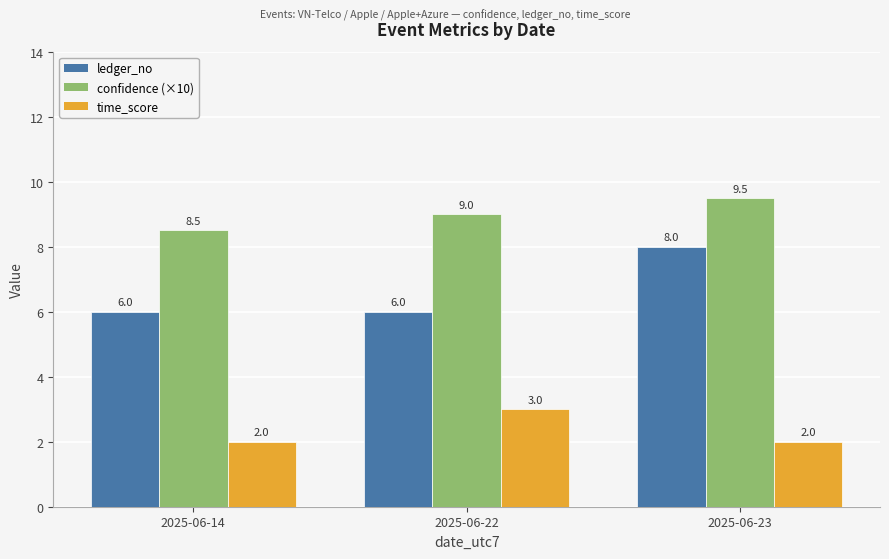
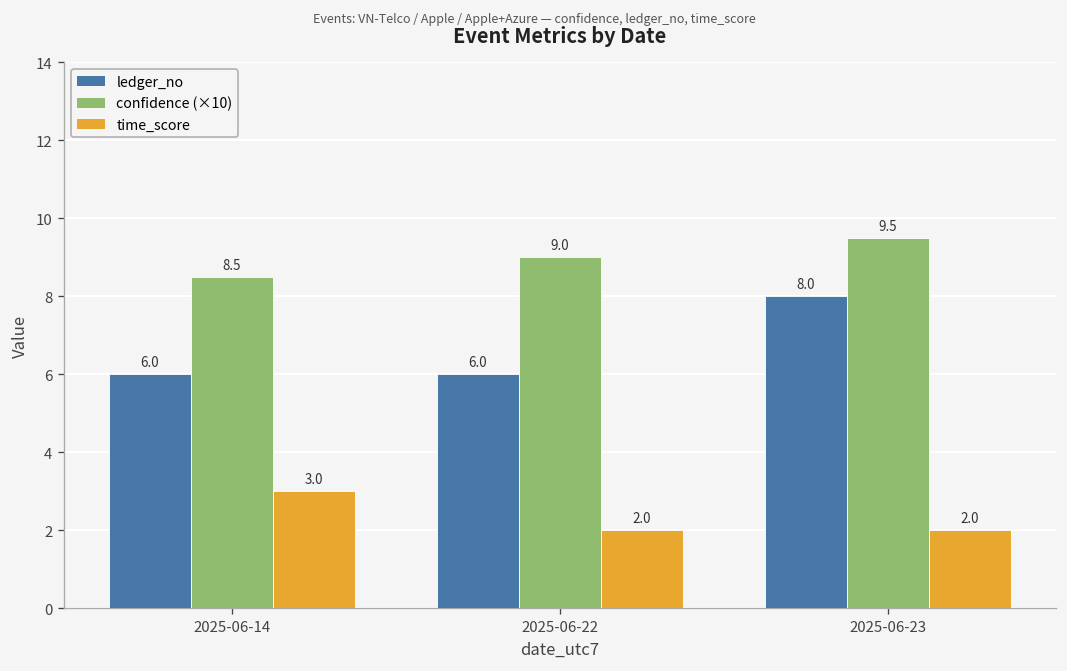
  {
    "ledger_no": {
      "2025-06-14": 6.0,
      "2025-06-22": 6.0,
      "2025-06-23": 8.0
    },
    "confidence (×10)": {
      "2025-06-14": 8.5,
      "2025-06-22": 9.0,
      "2025-06-23": 9.5
    },
    "time_score": {
-     "2025-06-14": 2.0,
-     "2025-06-22": 3.0,
+     "2025-06-14": 3.0,
+     "2025-06-22": 2.0,
      "2025-06-23": 2.0
    }
  }
